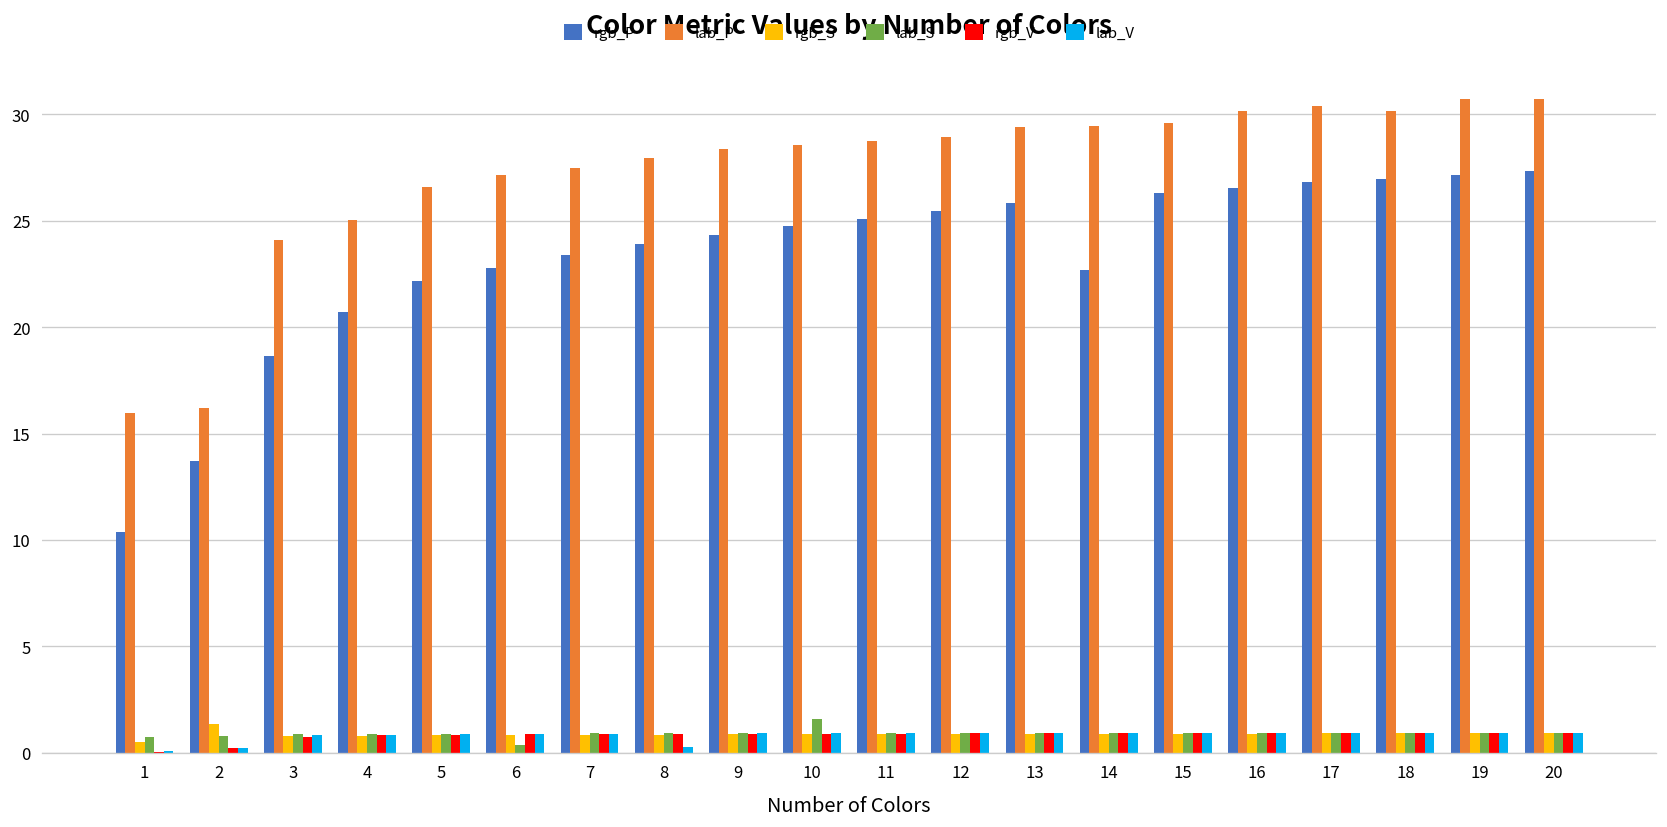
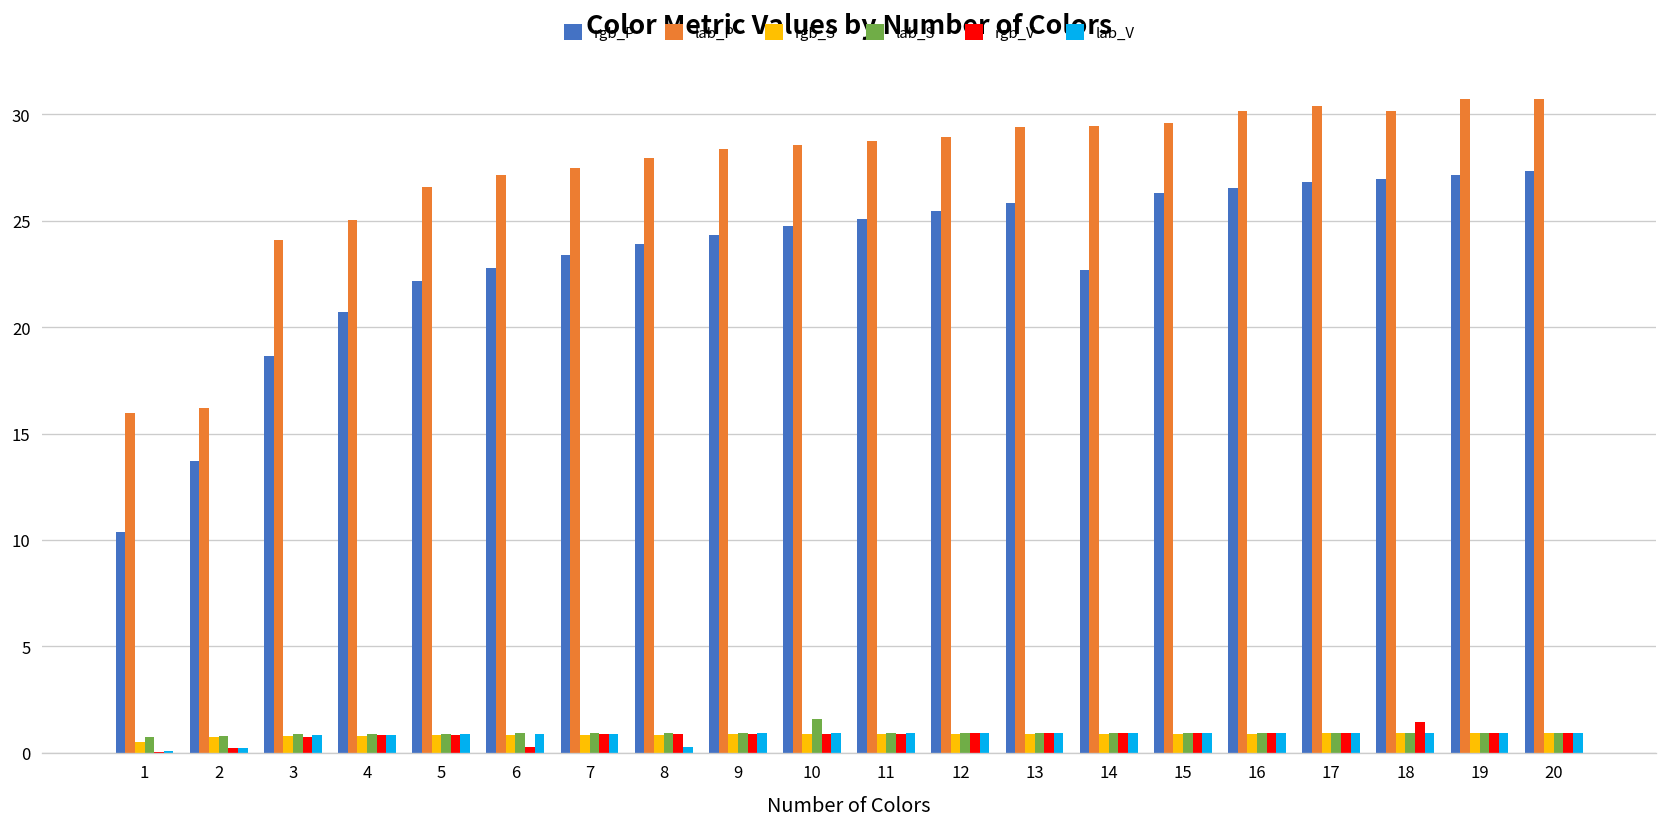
  {
    "rgb_P": {
      "1": 10.4,
      "2": 13.7,
      "3": 18.7,
      "4": 20.7,
      "5": 22.2,
      "6": 22.8,
      "7": 23.4,
      "8": 23.9,
      "9": 24.3,
      "10": 24.7,
      "11": 25.1,
      "12": 25.5,
      "13": 25.8,
      "14": 22.7,
      "15": 26.3,
      "16": 26.6,
      "17": 26.8,
      "18": 27.0,
      "19": 27.2,
      "20": 27.3
    },
    "lab_P": {
      "1": 16.0,
      "2": 16.2,
      "3": 24.1,
      "4": 25.0,
      "5": 26.6,
      "6": 27.1,
      "7": 27.5,
      "8": 27.9,
      "9": 28.4,
      "10": 28.6,
      "11": 28.7,
      "12": 28.9,
      "13": 29.4,
      "14": 29.5,
      "15": 29.6,
      "16": 30.2,
      "17": 30.4,
      "18": 30.2,
      "19": 30.7,
      "20": 30.7
    },
    "rgb_S": {
      "1": 0.5,
-     "2": 1.3,
+     "2": 0.7,
      "3": 0.8,
      "4": 0.8,
      "5": 0.8,
      "6": 0.8,
      "7": 0.8,
      "8": 0.9,
      "9": 0.9,
      "10": 0.9,
      "11": 0.9,
      "12": 0.9,
      "13": 0.9,
      "14": 0.9,
      "15": 0.9,
      "16": 0.9,
      "17": 0.9,
      "18": 0.9,
      "19": 0.9,
      "20": 0.9
    },
    "lab_S": {
      "1": 0.7,
      "2": 0.8,
      "3": 0.9,
      "4": 0.9,
      "5": 0.9,
-     "6": 0.4,
+     "6": 0.9,
      "7": 0.9,
      "8": 0.9,
      "9": 0.9,
      "10": 1.6,
      "11": 0.9,
      "12": 0.9,
      "13": 0.9,
      "14": 0.9,
      "15": 0.9,
      "16": 0.9,
      "17": 0.9,
      "18": 1.0,
      "19": 0.9,
      "20": 1.0
    },
    "rgb_V": {
      "2": 0.2,
      "3": 0.7,
      "4": 0.8,
      "5": 0.9,
-     "6": 0.9,
+     "6": 0.3,
      "7": 0.9,
      "8": 0.9,
      "9": 0.9,
      "10": 0.9,
      "11": 0.9,
      "12": 0.9,
      "13": 0.9,
      "14": 0.9,
      "15": 0.9,
      "16": 0.9,
      "17": 0.9,
-     "18": 0.9,
+     "18": 1.4,
      "19": 0.9,
      "20": 0.9
    },
    "lab_V": {
      "2": 0.2,
      "3": 0.8,
      "4": 0.8,
      "5": 0.9,
      "6": 0.9,
      "7": 0.9,
      "8": 0.3,
      "9": 0.9,
      "10": 0.9,
      "11": 0.9,
      "12": 0.9,
      "13": 0.9,
      "14": 0.9,
      "15": 0.9,
      "16": 0.9,
      "17": 0.9,
      "18": 0.9,
      "19": 1.0,
      "20": 1.0
    }
  }
